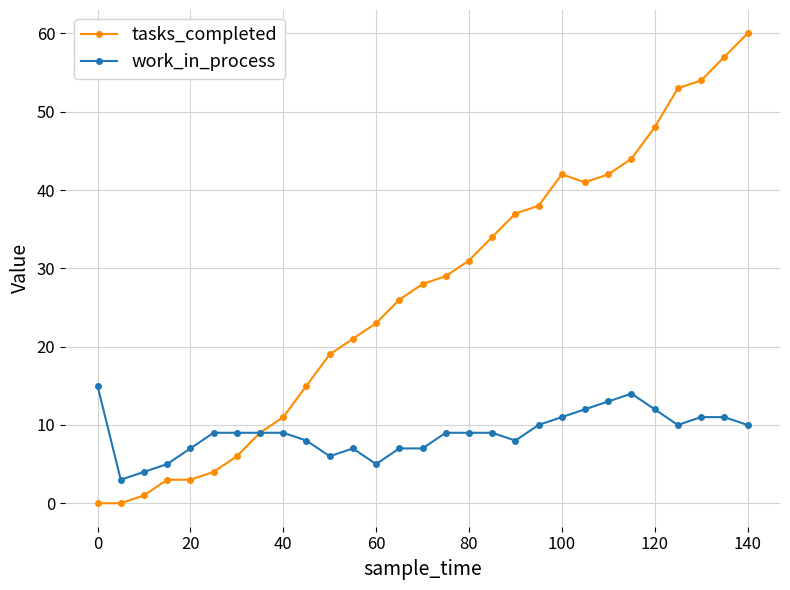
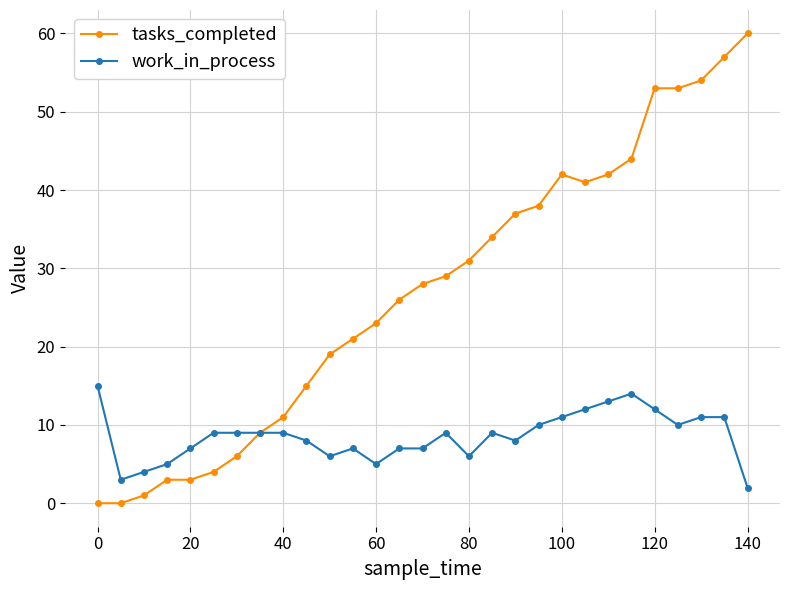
  {
    "tasks_completed": {
      "0": 0,
      "20": 3,
      "40": 11,
      "60": 23,
      "80": 31,
      "100": 42,
-     "120": 48,
+     "120": 53,
      "140": 60
    },
    "work_in_process": {
      "0": 15,
      "20": 7,
      "40": 9,
      "60": 5,
-     "80": 9,
+     "80": 6,
      "100": 11,
      "120": 12,
-     "140": 10
+     "140": 2
    }
  }
